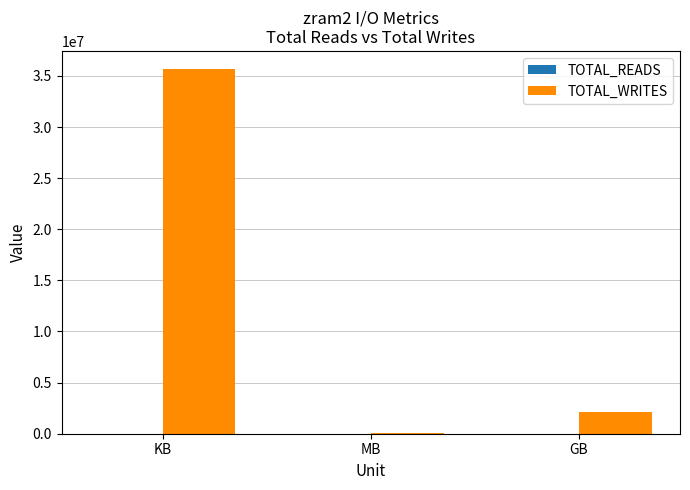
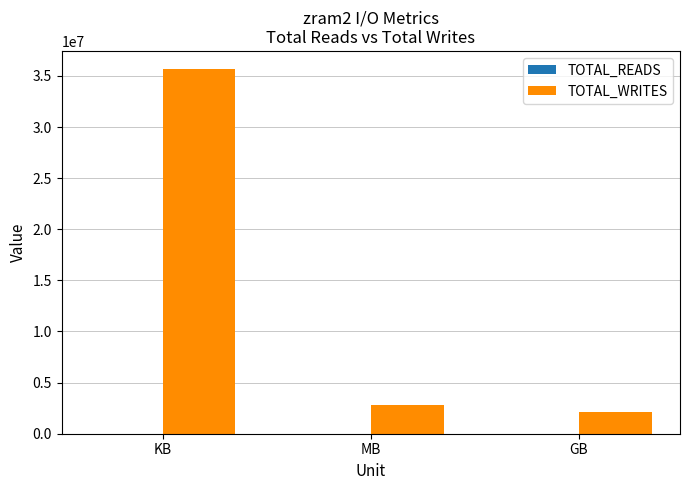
  {
    "TOTAL_READS": {
      "KB": 0,
      "MB": 0,
      "GB": 0
    },
    "TOTAL_WRITES": {
      "KB": 35700000,
-     "MB": 0,
+     "MB": 2900000,
      "GB": 2100000
    }
  }
